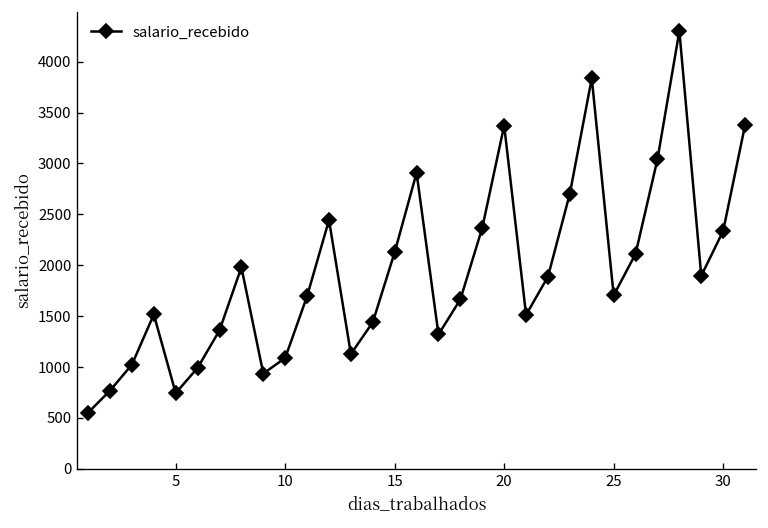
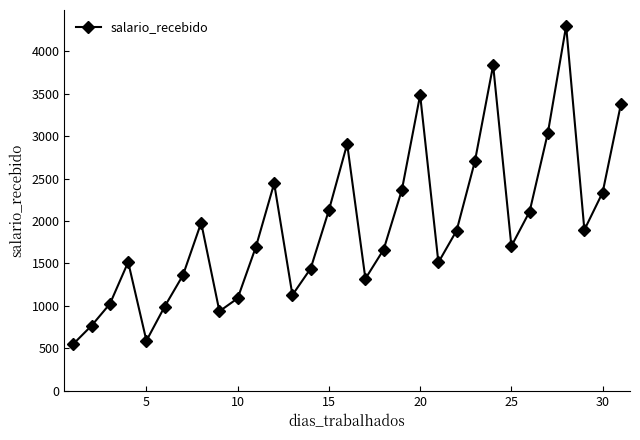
  {
-   "5": 700,
+   "5": 600,
    "10": 1100,
    "15": 2100,
-   "20": 3400,
+   "20": 3500,
    "25": 1700,
    "30": 2300
  }
